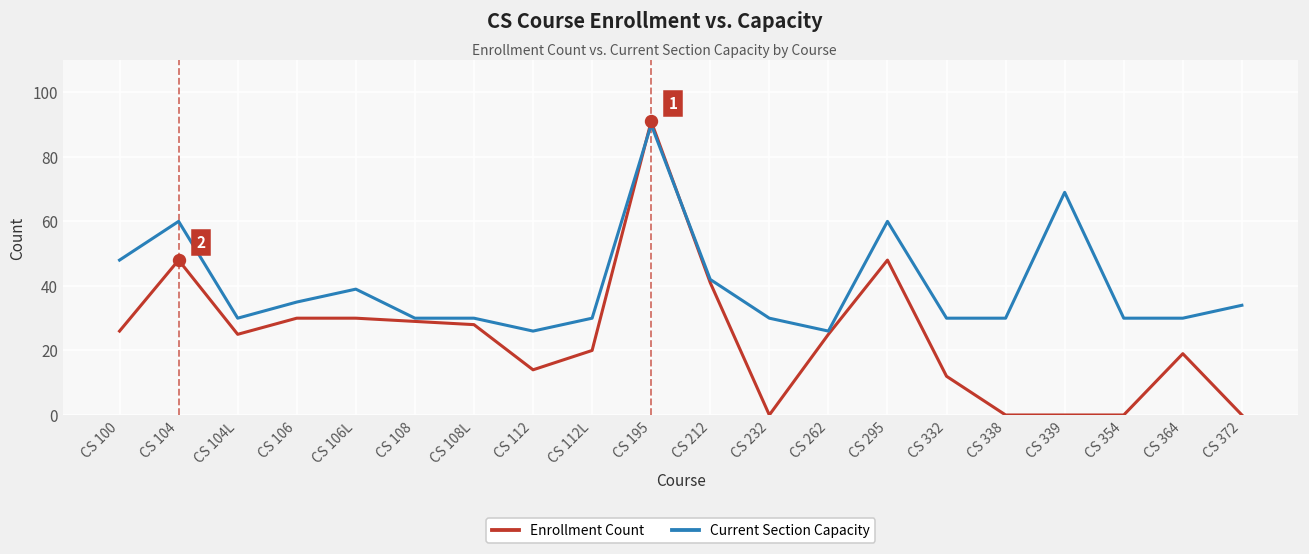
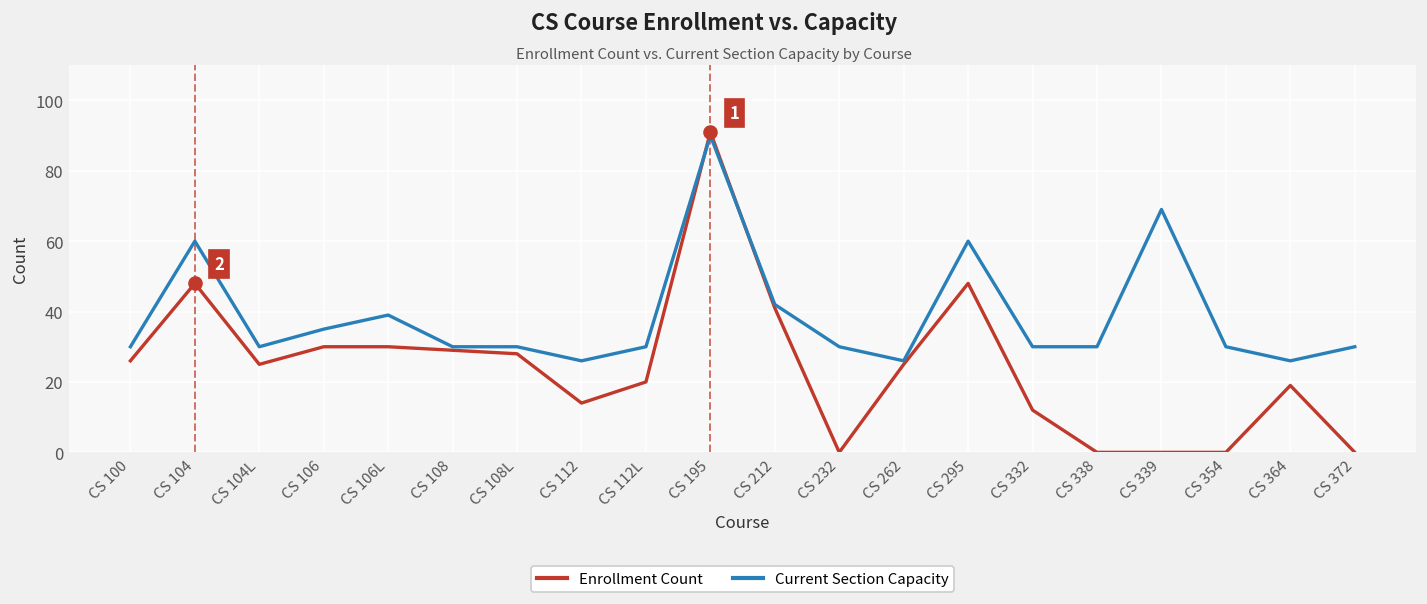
  {
    "Current Section Capacity": {
-     "CS 100": 48,
+     "CS 100": 30,
      "CS 104": 60,
      "CS 104L": 30,
      "CS 106": 35,
      "CS 106L": 39,
      "CS 108": 30,
      "CS 108L": 30,
      "CS 112": 26,
      "CS 112L": 30,
      "CS 195": 90,
      "CS 212": 42,
      "CS 232": 30,
      "CS 262": 26,
      "CS 295": 60,
      "CS 332": 30,
      "CS 338": 30,
      "CS 339": 69,
      "CS 354": 30,
-     "CS 364": 30,
-     "CS 372": 34
+     "CS 364": 26,
+     "CS 372": 30
    }
  }
